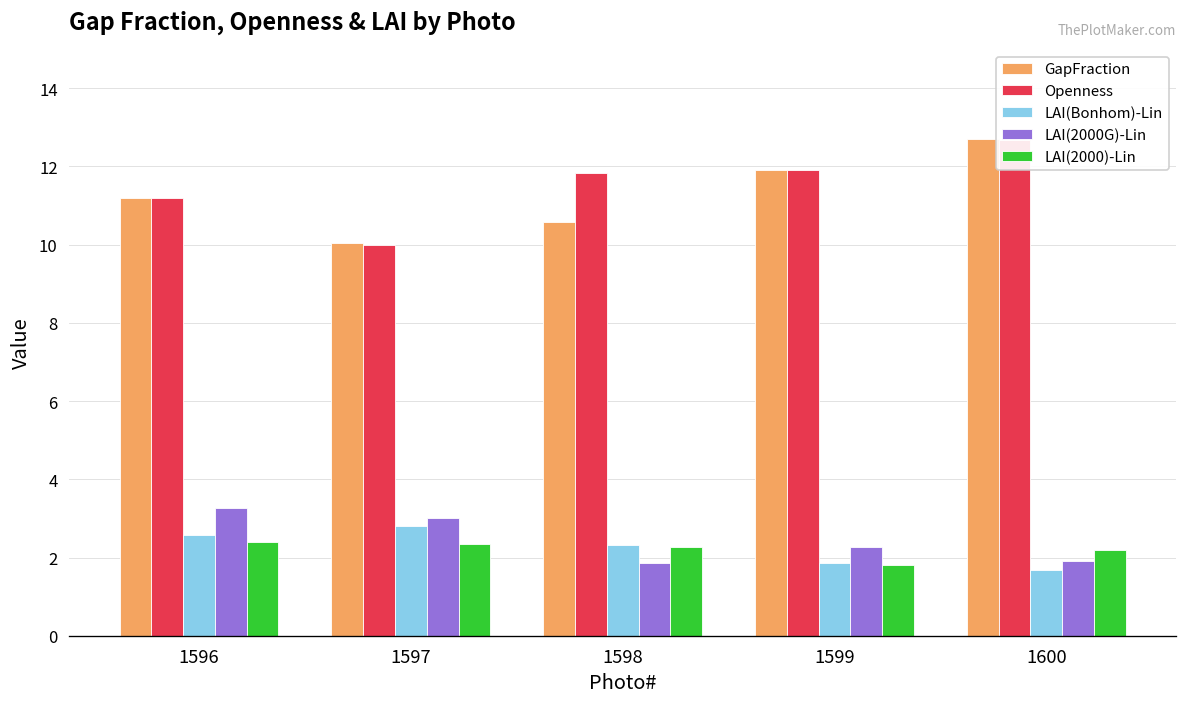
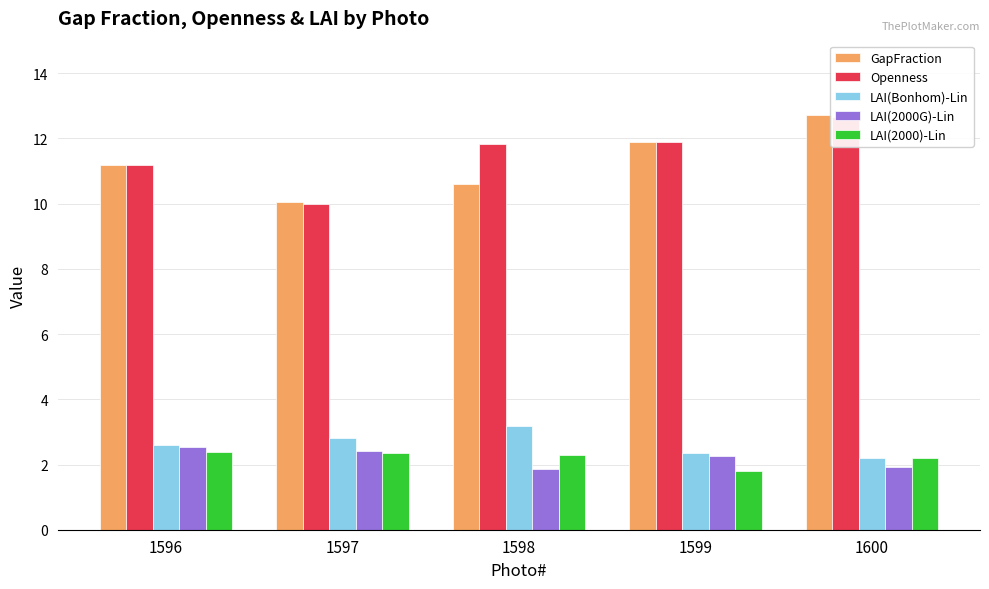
  {
    "GapFraction": {
      "1596": 11.2,
      "1597": 10.1,
      "1598": 10.6,
      "1599": 11.9,
      "1600": 12.7
    },
    "Openness": {
      "1596": 11.2,
      "1597": 10.0,
      "1598": 11.8,
      "1599": 11.9
    },
    "LAI(Bonhom)-Lin": {
      "1596": 2.6,
      "1597": 2.8,
-     "1598": 2.3,
-     "1599": 1.9,
-     "1600": 1.7
+     "1598": 3.2,
+     "1599": 2.3,
+     "1600": 2.2
    },
    "LAI(2000G)-Lin": {
-     "1596": 3.3,
-     "1597": 3.0,
+     "1596": 2.6,
+     "1597": 2.4,
      "1598": 1.9,
      "1599": 2.3,
      "1600": 1.9
    },
    "LAI(2000)-Lin": {
      "1596": 2.4,
      "1597": 2.3,
      "1598": 2.3,
      "1599": 1.8,
      "1600": 2.2
    }
  }
